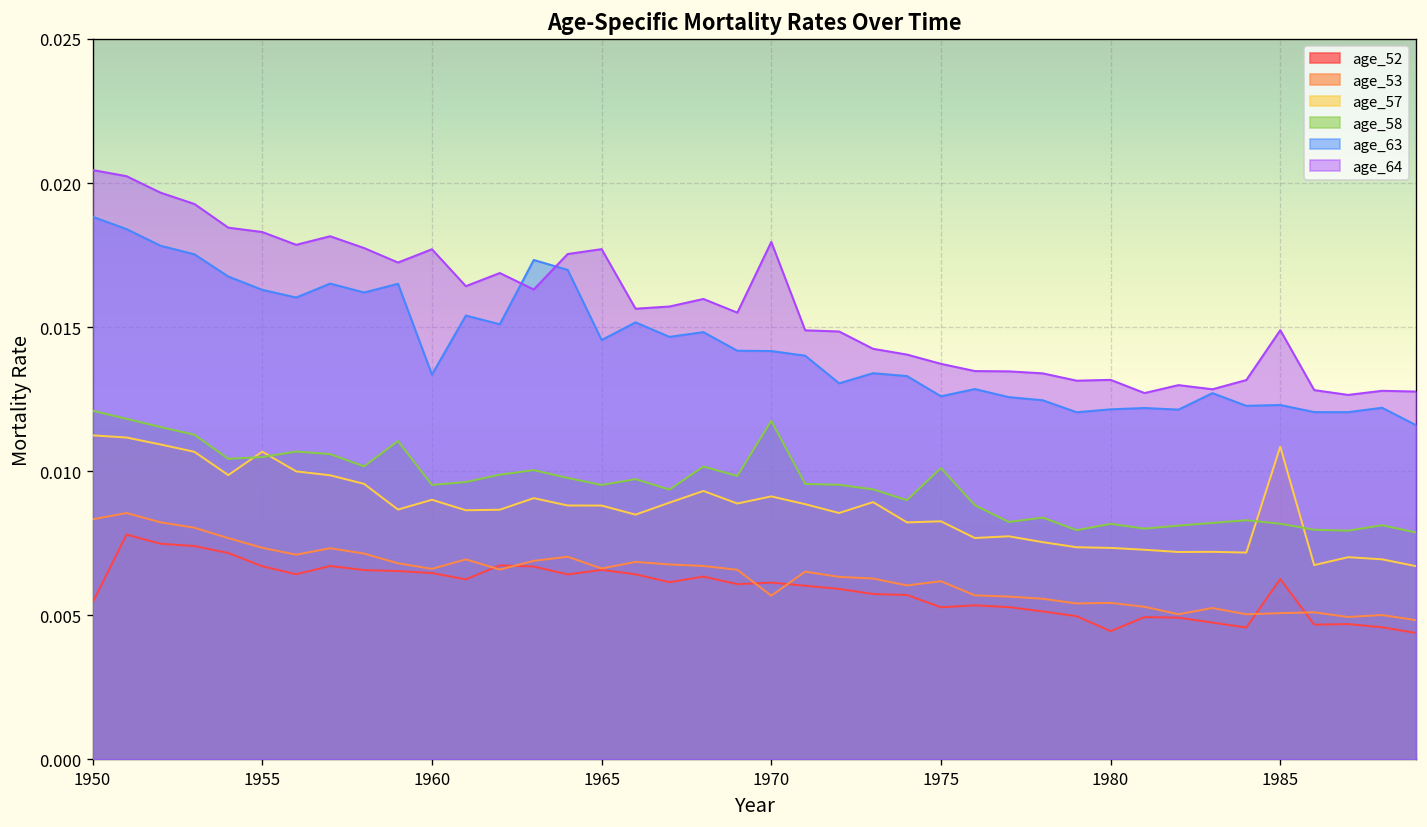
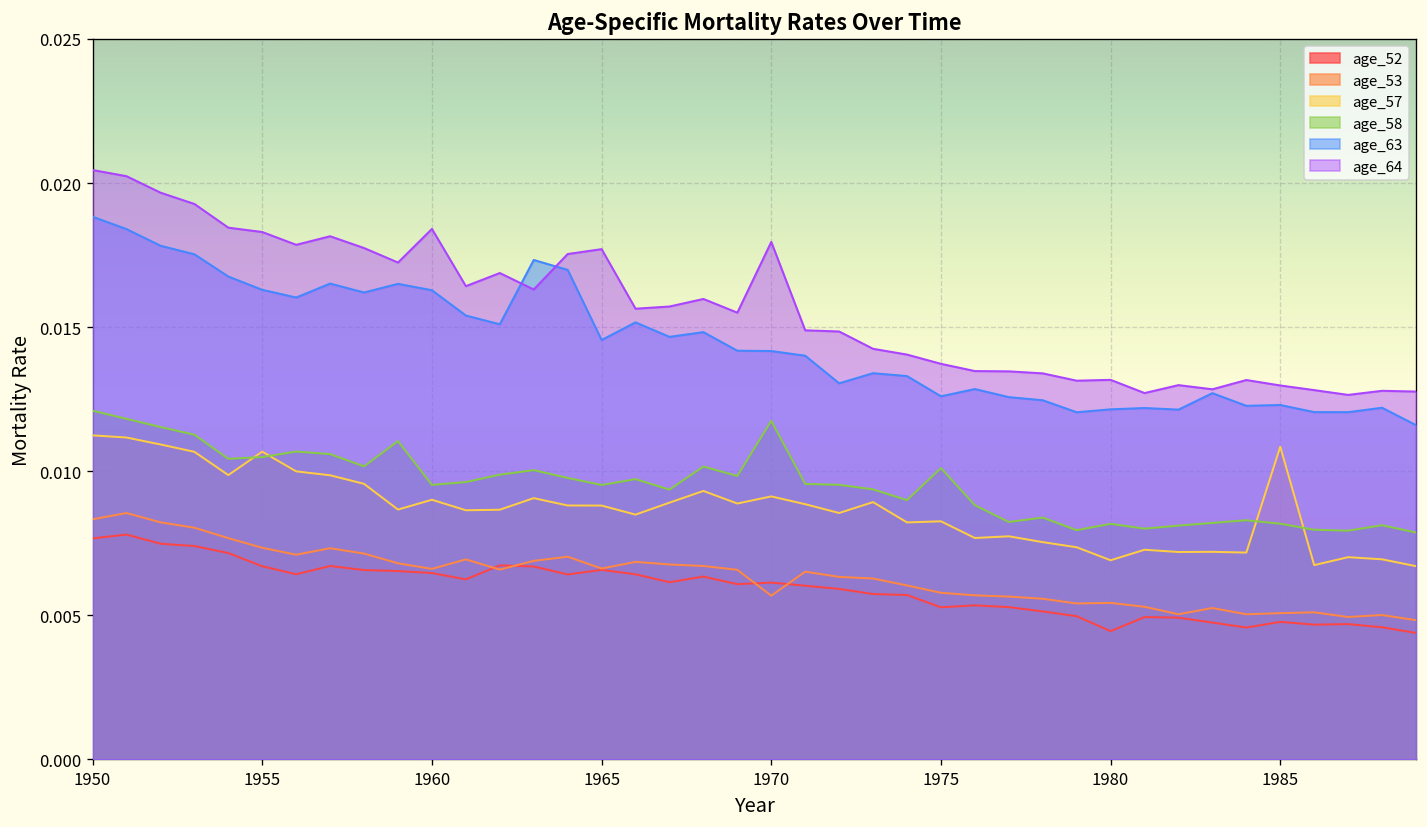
  {
    "age_52": {
-     "1950": 0.0054,
+     "1950": 0.0077,
      "1955": 0.0067,
      "1960": 0.0065,
      "1970": 0.0061,
      "1975": 0.0053,
      "1980": 0.0045,
-     "1985": 0.0063
+     "1985": 0.0048
    },
    "age_53": {
      "1950": 0.0083,
      "1955": 0.0073,
      "1960": 0.0066,
      "1970": 0.0057,
-     "1975": 0.0062,
+     "1975": 0.0058,
      "1980": 0.0054,
      "1985": 0.0051
    },
    "age_57": {
      "1950": 0.0112,
      "1955": 0.0107,
      "1960": 0.0090,
      "1965": 0.0088,
      "1970": 0.0091,
      "1975": 0.0083,
-     "1980": 0.0073,
+     "1980": 0.0069,
      "1985": 0.0109
    },
    "age_58": {
      "1950": 0.0121,
      "1955": 0.0105,
      "1960": 0.0095,
      "1965": 0.0095,
      "1970": 0.0117,
      "1975": 0.0101,
      "1980": 0.0082,
      "1985": 0.0082
    },
    "age_63": {
      "1950": 0.0188,
      "1955": 0.0163,
-     "1960": 0.0134,
+     "1960": 0.0163,
      "1965": 0.0146,
      "1970": 0.0142,
      "1975": 0.0126,
      "1980": 0.0122,
      "1985": 0.0123
    },
    "age_64": {
      "1950": 0.0205,
      "1955": 0.0183,
-     "1960": 0.0177,
+     "1960": 0.0184,
      "1965": 0.0177,
      "1970": 0.0180,
      "1975": 0.0137,
      "1980": 0.0132,
-     "1985": 0.0149
+     "1985": 0.0130
    }
  }
